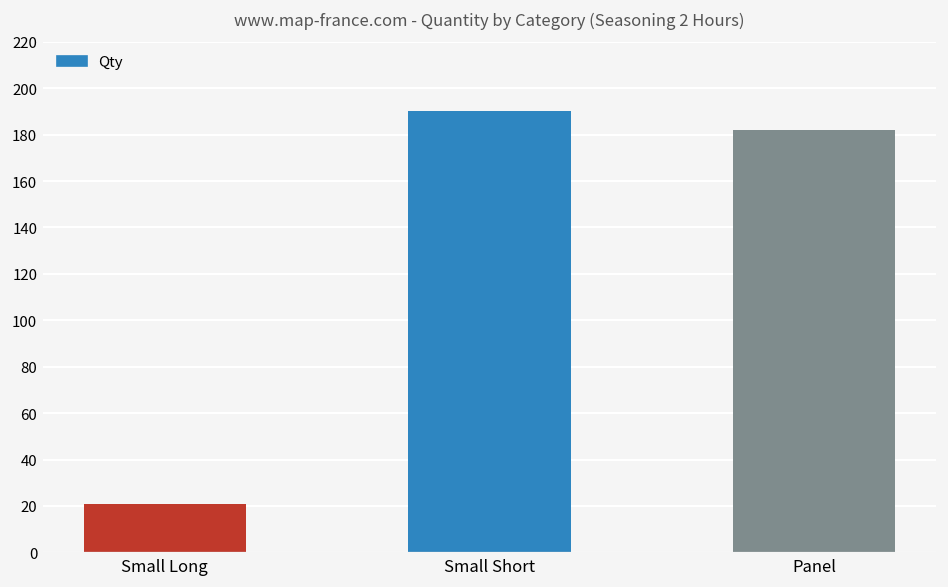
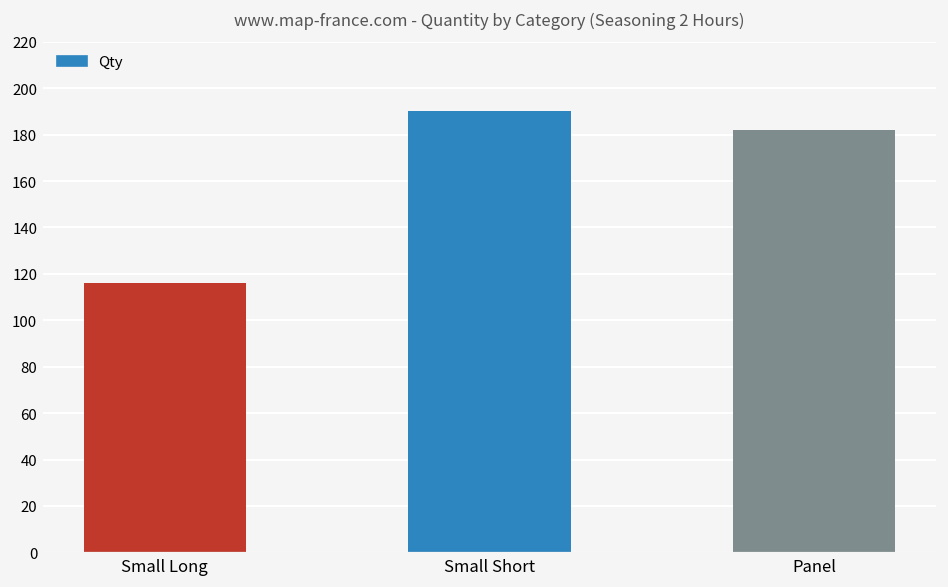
  {
-   "Small Long": 21,
+   "Small Long": 116,
    "Small Short": 190,
    "Panel": 182
  }
